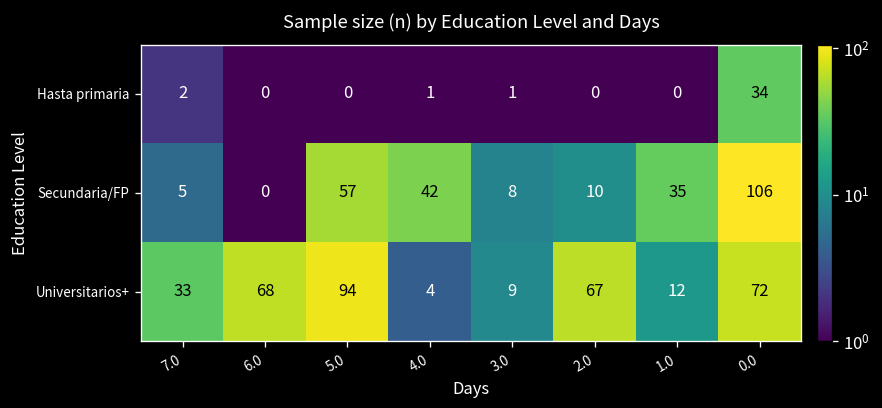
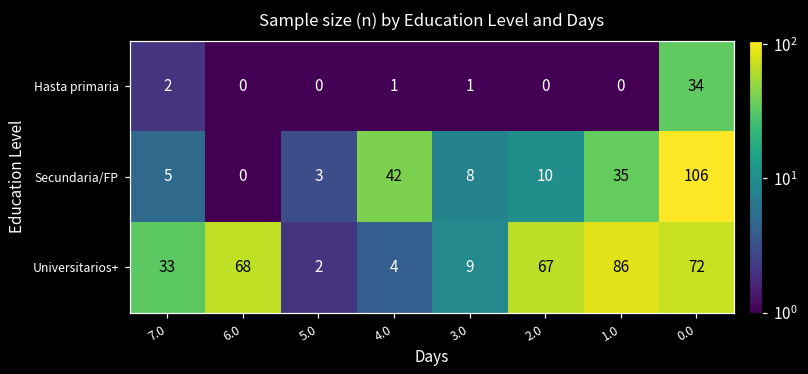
  {
    "Hasta primaria": {
      "7.0": 2,
      "6.0": 0,
      "5.0": 0,
      "4.0": 1,
      "3.0": 1,
      "2.0": 0,
      "1.0": 0,
      "0.0": 34
    },
    "Secundaria/FP": {
      "7.0": 5,
      "6.0": 0,
-     "5.0": 57,
+     "5.0": 3,
      "4.0": 42,
      "3.0": 8,
      "2.0": 10,
      "1.0": 35,
      "0.0": 106
    },
    "Universitarios+": {
      "7.0": 33,
      "6.0": 68,
-     "5.0": 94,
+     "5.0": 2,
      "4.0": 4,
      "3.0": 9,
      "2.0": 67,
-     "1.0": 12,
+     "1.0": 86,
      "0.0": 72
    }
  }
